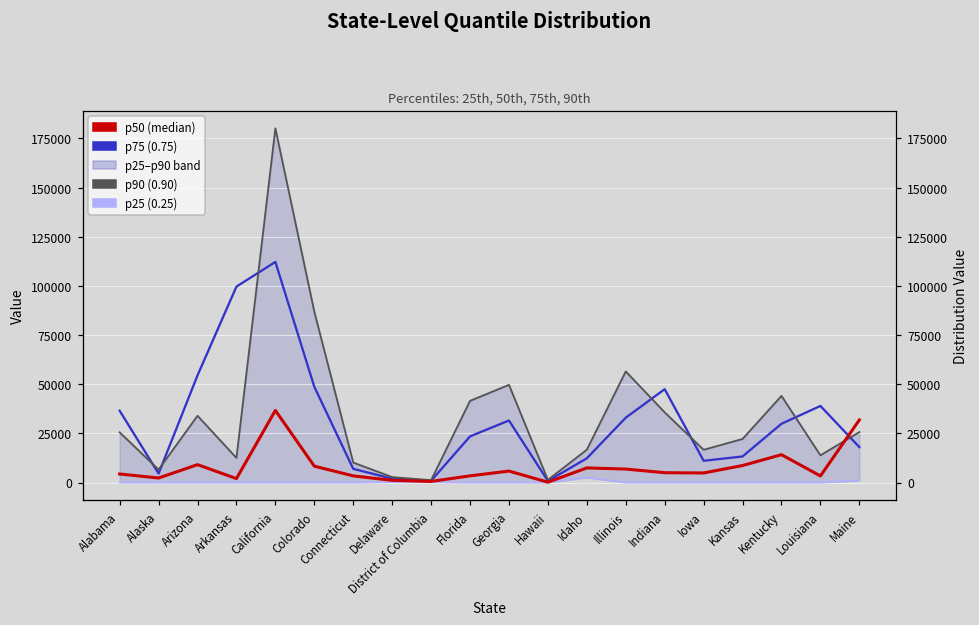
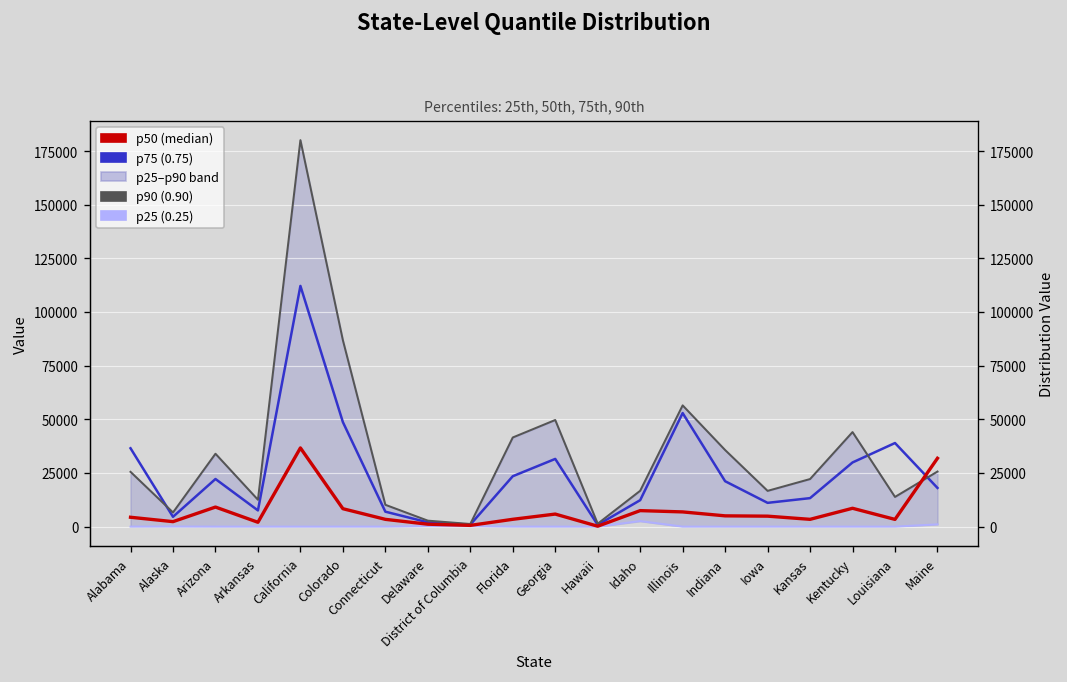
  {
    "p25 (0.25)": {
      "Alabama": 0,
      "Alaska": 0,
      "Arizona": 0,
      "Arkansas": 0,
      "California": 0,
      "Colorado": 0,
      "Connecticut": 0,
      "Florida": 0,
      "Georgia": 0,
      "Idaho": 3000,
      "Illinois": 0,
      "Indiana": 0,
      "Iowa": 0,
      "Kansas": 0,
      "Kentucky": 0,
      "Louisiana": 0,
      "Maine": 1000
    },
    "p50 (median)": {
      "Alabama": 4000,
      "Alaska": 2000,
      "Arizona": 9000,
      "Arkansas": 2000,
      "California": 37000,
      "Colorado": 8000,
      "Connecticut": 3000,
      "Florida": 3000,
      "Georgia": 6000,
      "Idaho": 7000,
      "Illinois": 7000,
      "Indiana": 5000,
      "Iowa": 5000,
-     "Kansas": 9000,
-     "Kentucky": 14000,
+     "Kansas": 3000,
+     "Kentucky": 9000,
      "Louisiana": 3000,
      "Maine": 32000
    },
    "p75 (0.75)": {
      "Alabama": 37000,
      "Alaska": 5000,
-     "Arizona": 55000,
-     "Arkansas": 100000,
+     "Arizona": 22000,
+     "Arkansas": 8000,
      "California": 112000,
      "Colorado": 49000,
      "Connecticut": 7000,
      "Florida": 23000,
      "Georgia": 32000,
      "Idaho": 12000,
-     "Illinois": 33000,
-     "Indiana": 47000,
+     "Illinois": 53000,
+     "Indiana": 21000,
      "Iowa": 11000,
      "Kansas": 13000,
      "Kentucky": 30000,
      "Louisiana": 39000,
      "Maine": 18000
    },
    "p90 (0.90)": {
      "Alabama": 26000,
      "Alaska": 7000,
      "Arizona": 34000,
      "Arkansas": 13000,
      "California": 180000,
      "Colorado": 87000,
      "Connecticut": 10000,
      "Florida": 42000,
      "Georgia": 50000,
      "Idaho": 17000,
      "Illinois": 57000,
      "Indiana": 36000,
      "Iowa": 17000,
      "Kansas": 22000,
      "Kentucky": 44000,
      "Louisiana": 14000,
      "Maine": 26000
    }
  }
